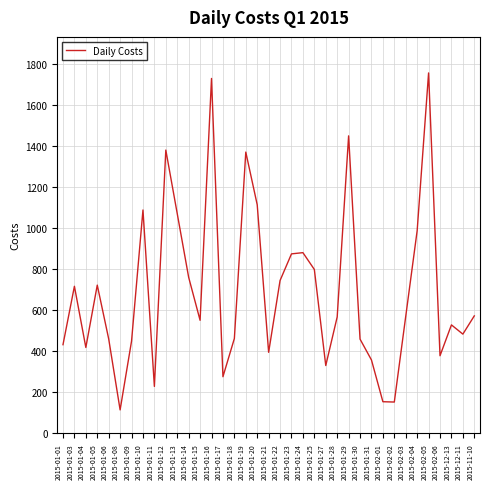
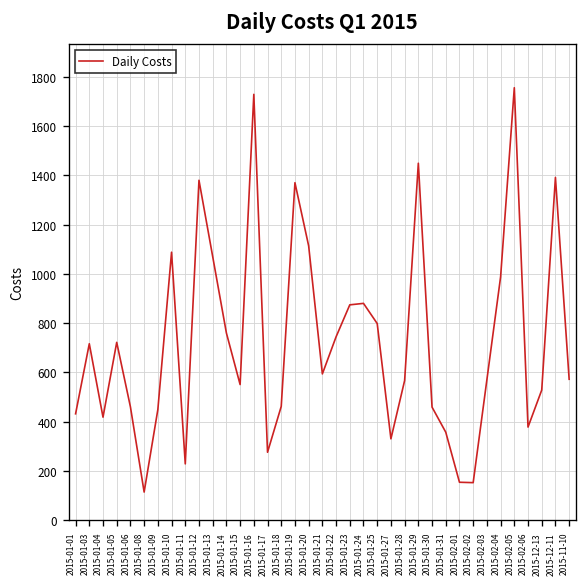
  {
    "2015-01-01": 430,
    "2015-01-03": 720,
    "2015-01-04": 420,
    "2015-01-05": 720,
    "2015-01-06": 460,
    "2015-01-08": 110,
    "2015-01-09": 450,
    "2015-01-10": 1090,
    "2015-01-11": 230,
    "2015-01-12": 1380,
    "2015-01-13": 1070,
    "2015-01-14": 760,
    "2015-01-15": 550,
    "2015-01-16": 1730,
    "2015-01-17": 280,
    "2015-01-18": 460,
    "2015-01-19": 1370,
    "2015-01-20": 1110,
-   "2015-01-21": 390,
+   "2015-01-21": 590,
    "2015-01-22": 740,
    "2015-01-23": 870,
    "2015-01-24": 880,
    "2015-01-25": 800,
    "2015-01-27": 330,
    "2015-01-28": 570,
    "2015-01-29": 1450,
    "2015-01-30": 460,
    "2015-01-31": 360,
    "2015-02-01": 150,
    "2015-02-02": 150,
    "2015-02-03": 570,
    "2015-02-04": 990,
    "2015-02-05": 1760,
    "2015-02-06": 380,
    "2015-12-13": 530,
-   "2015-12-11": 480,
+   "2015-12-11": 1390,
    "2015-11-10": 570
  }
